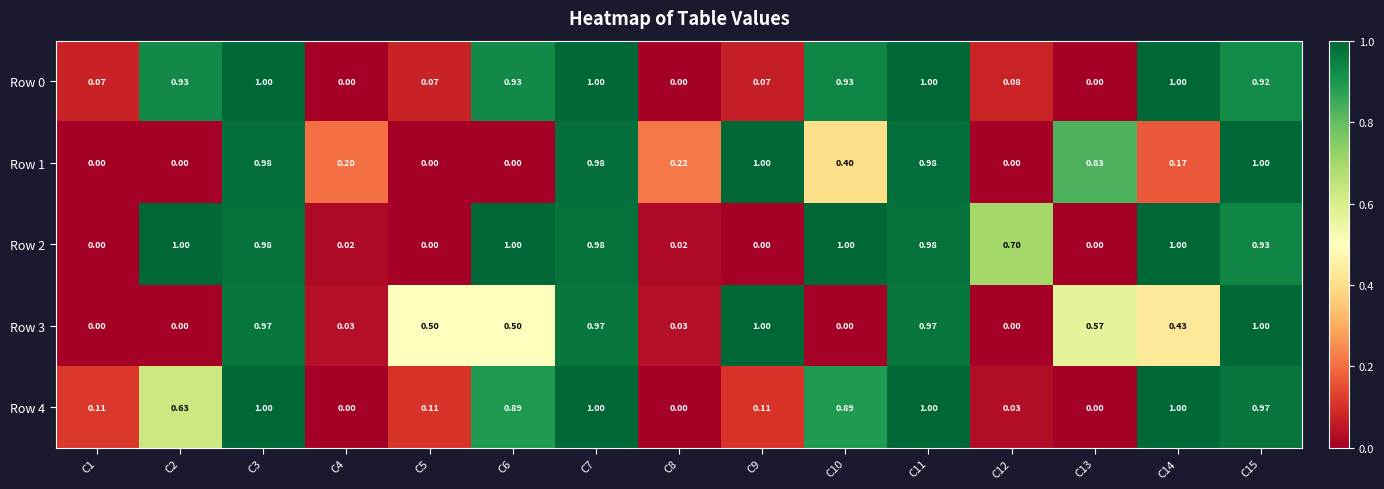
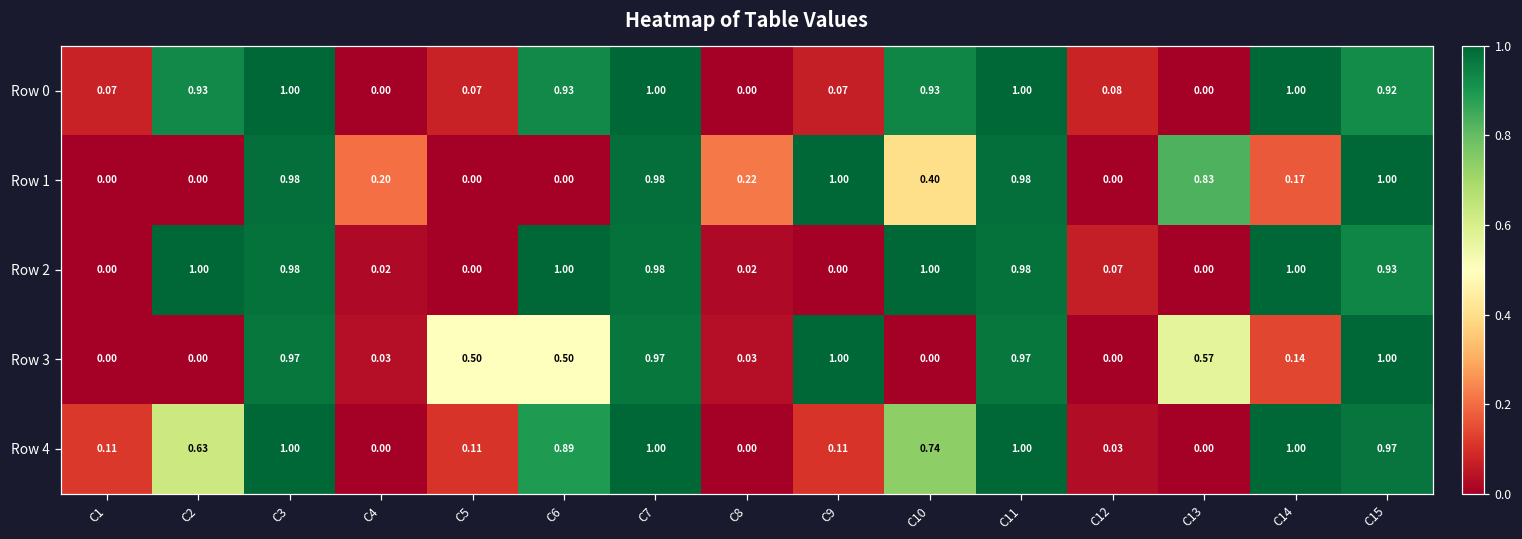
  {
    "Row 0": {
      "C1": 0.07,
      "C2": 0.93,
      "C3": 1.00,
      "C4": 0.00,
      "C5": 0.07,
      "C6": 0.93,
      "C7": 1.00,
      "C8": 0.00,
      "C9": 0.07,
      "C10": 0.93,
      "C11": 1.00,
      "C12": 0.08,
      "C13": 0.00,
      "C14": 1.00,
      "C15": 0.92
    },
    "Row 1": {
      "C1": 0.00,
      "C2": 0.00,
      "C3": 0.98,
      "C4": 0.20,
      "C5": 0.00,
      "C6": 0.00,
      "C7": 0.98,
      "C8": 0.22,
      "C9": 1.00,
      "C10": 0.40,
      "C11": 0.98,
      "C12": 0.00,
      "C13": 0.83,
      "C14": 0.17,
      "C15": 1.00
    },
    "Row 2": {
      "C1": 0.00,
      "C2": 1.00,
      "C3": 0.98,
      "C4": 0.02,
      "C5": 0.00,
      "C6": 1.00,
      "C7": 0.98,
      "C8": 0.02,
      "C9": 0.00,
      "C10": 1.00,
      "C11": 0.98,
-     "C12": 0.70,
+     "C12": 0.07,
      "C13": 0.00,
      "C14": 1.00,
      "C15": 0.93
    },
    "Row 3": {
      "C1": 0.00,
      "C2": 0.00,
      "C3": 0.97,
      "C4": 0.03,
      "C5": 0.50,
      "C6": 0.50,
      "C7": 0.97,
      "C8": 0.03,
      "C9": 1.00,
      "C10": 0.00,
      "C11": 0.97,
      "C12": 0.00,
      "C13": 0.57,
-     "C14": 0.43,
+     "C14": 0.14,
      "C15": 1.00
    },
    "Row 4": {
      "C1": 0.11,
      "C2": 0.63,
      "C3": 1.00,
      "C4": 0.00,
      "C5": 0.11,
      "C6": 0.89,
      "C7": 1.00,
      "C8": 0.00,
      "C9": 0.11,
-     "C10": 0.89,
+     "C10": 0.74,
      "C11": 1.00,
      "C12": 0.03,
      "C13": 0.00,
      "C14": 1.00,
      "C15": 0.97
    }
  }
